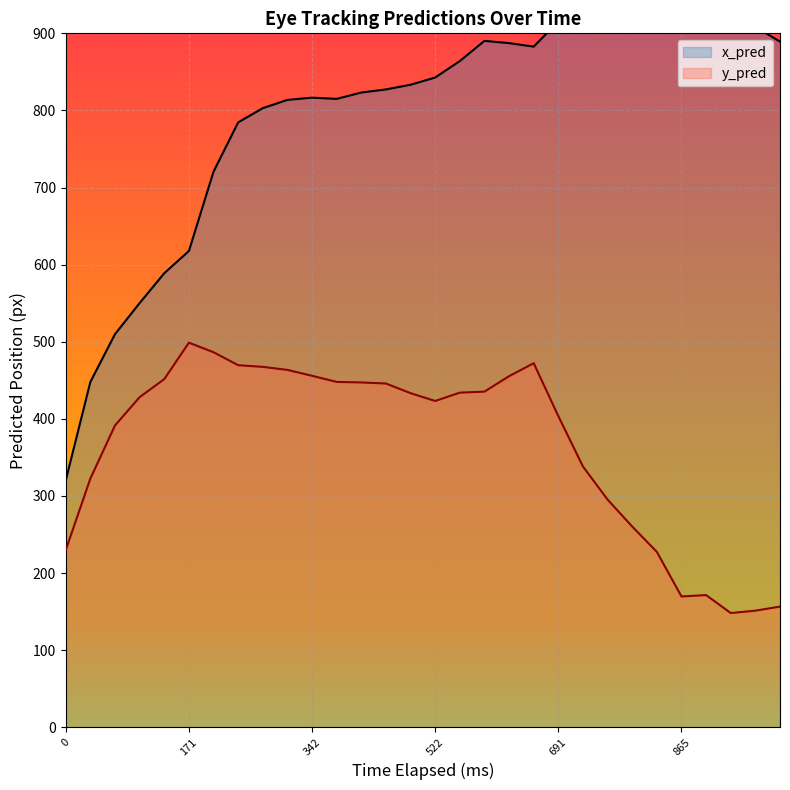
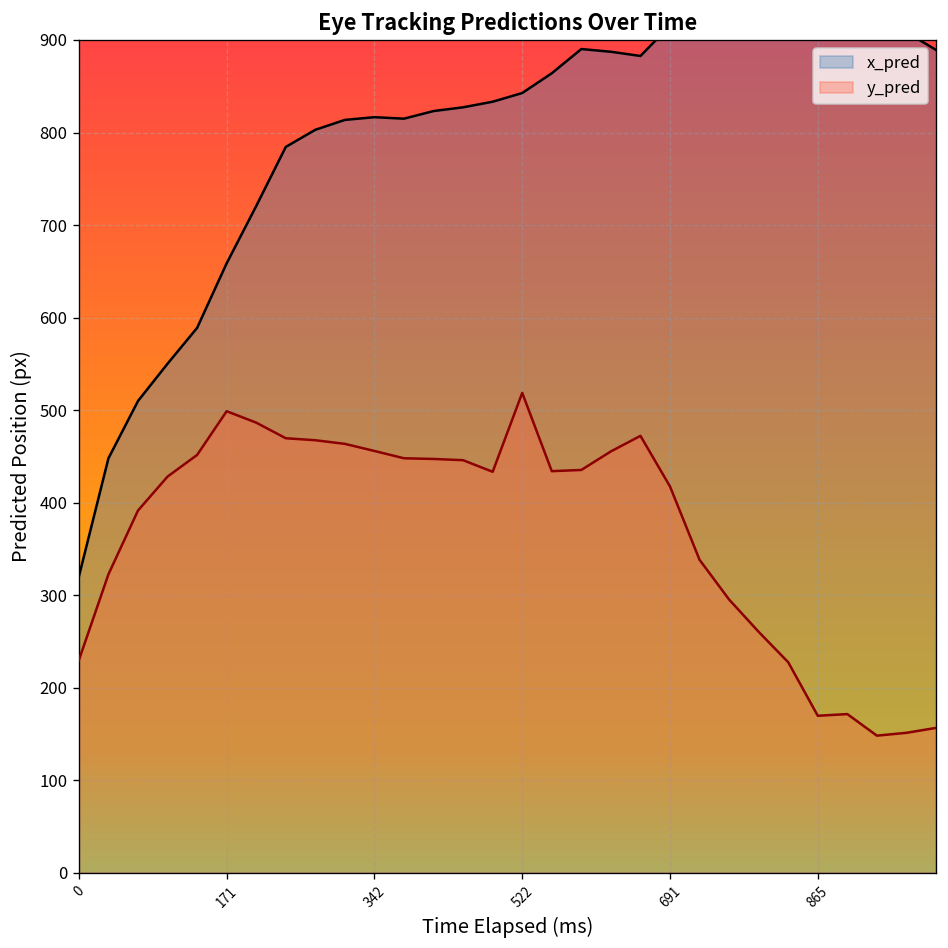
  {
    "x_pred": {
      "0": 320,
-     "171": 620,
+     "171": 660,
      "342": 820,
      "522": 840
    },
    "y_pred": {
      "0": 230,
      "171": 500,
      "342": 460,
-     "522": 420,
-     "691": 400,
+     "522": 520,
+     "691": 420,
      "865": 170
    }
  }
